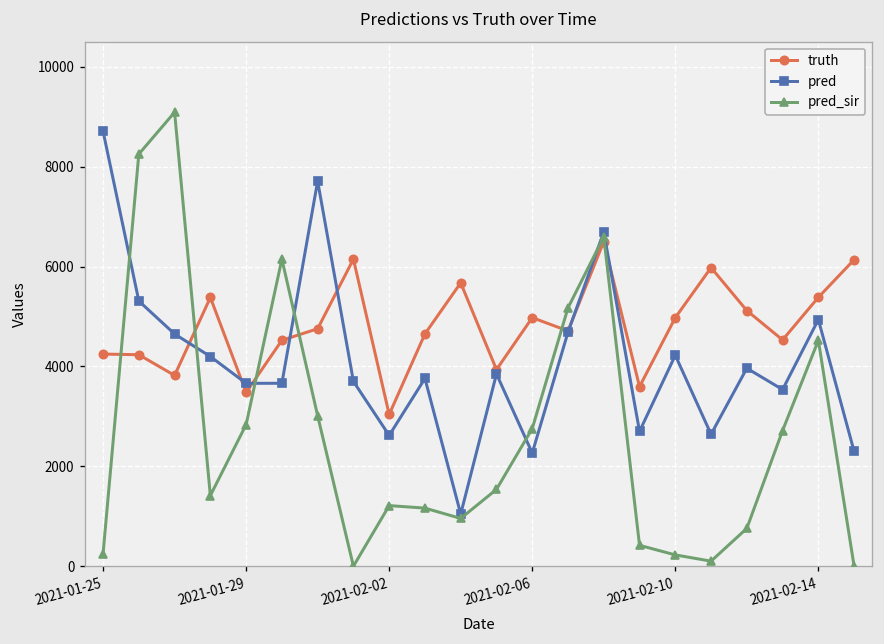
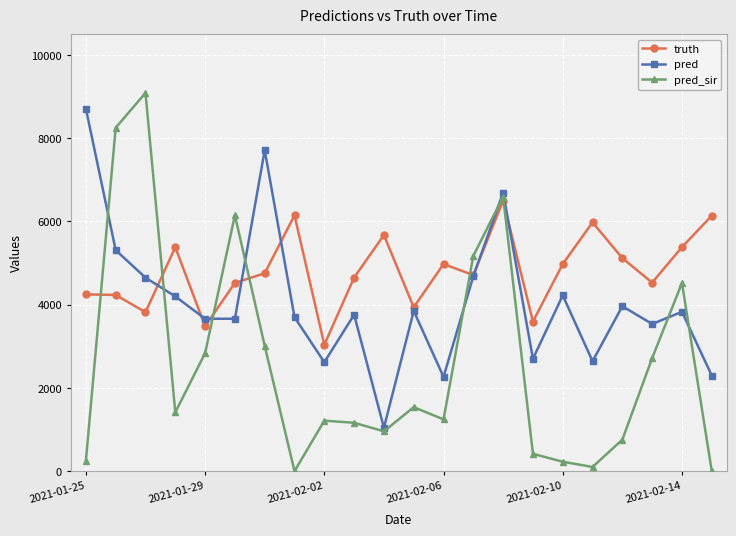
  {
    "truth": {
      "2021-01-25": 4200,
      "2021-01-29": 3500,
      "2021-02-02": 3000,
      "2021-02-06": 5000,
      "2021-02-10": 5000,
      "2021-02-14": 5400
    },
    "pred": {
      "2021-01-25": 8700,
      "2021-01-29": 3700,
      "2021-02-02": 2600,
      "2021-02-06": 2300,
      "2021-02-10": 4200,
-     "2021-02-14": 4900
+     "2021-02-14": 3800
    },
    "pred_sir": {
      "2021-01-25": 300,
      "2021-01-29": 2800,
      "2021-02-02": 1200,
-     "2021-02-06": 2800,
+     "2021-02-06": 1200,
      "2021-02-10": 200,
      "2021-02-14": 4500
    }
  }
